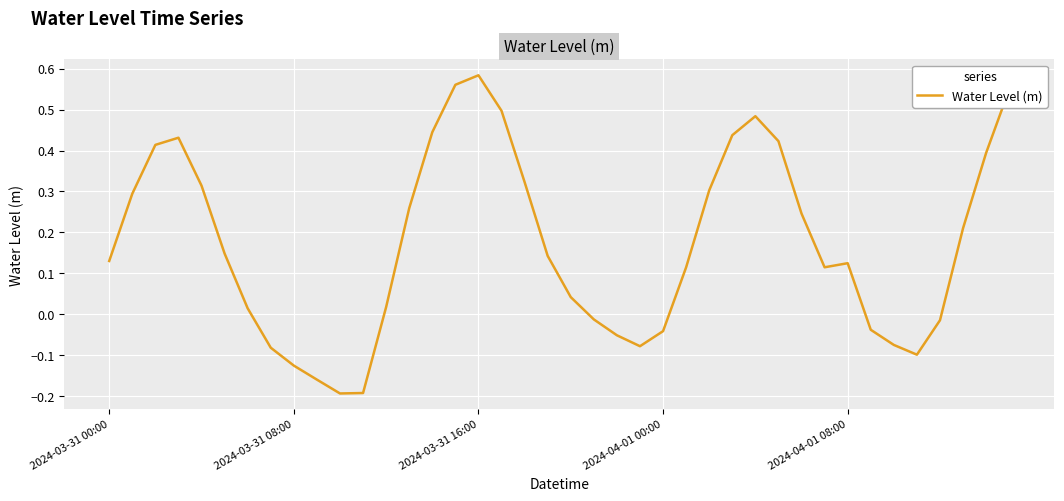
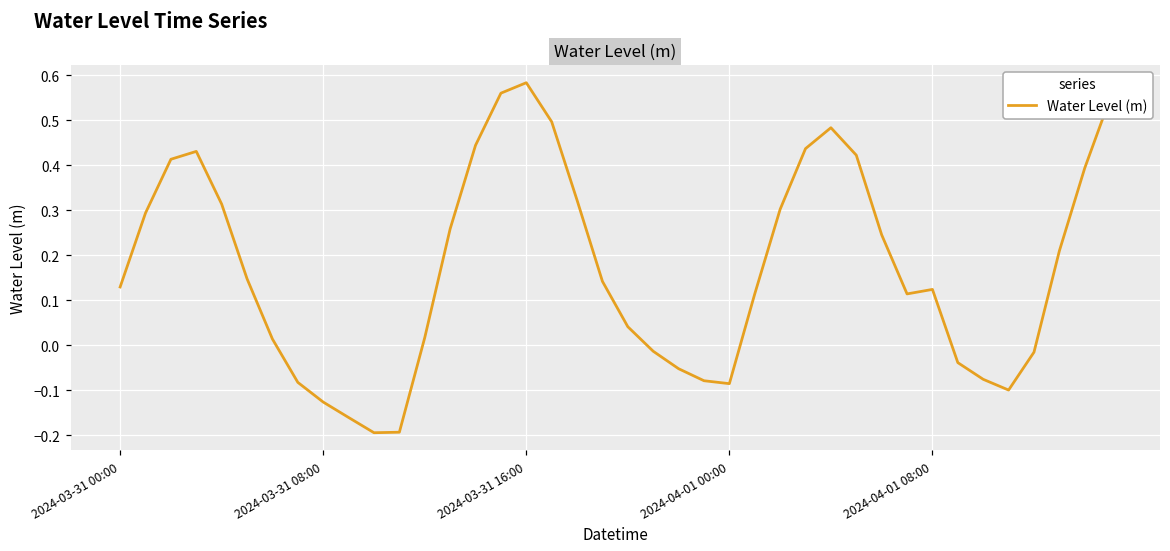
  {
    "2024-03-31 00:00": 0.13,
    "2024-03-31 08:00": -0.13,
    "2024-03-31 16:00": 0.58,
-   "2024-04-01 00:00": -0.04,
+   "2024-04-01 00:00": -0.08,
    "2024-04-01 08:00": 0.12
  }
